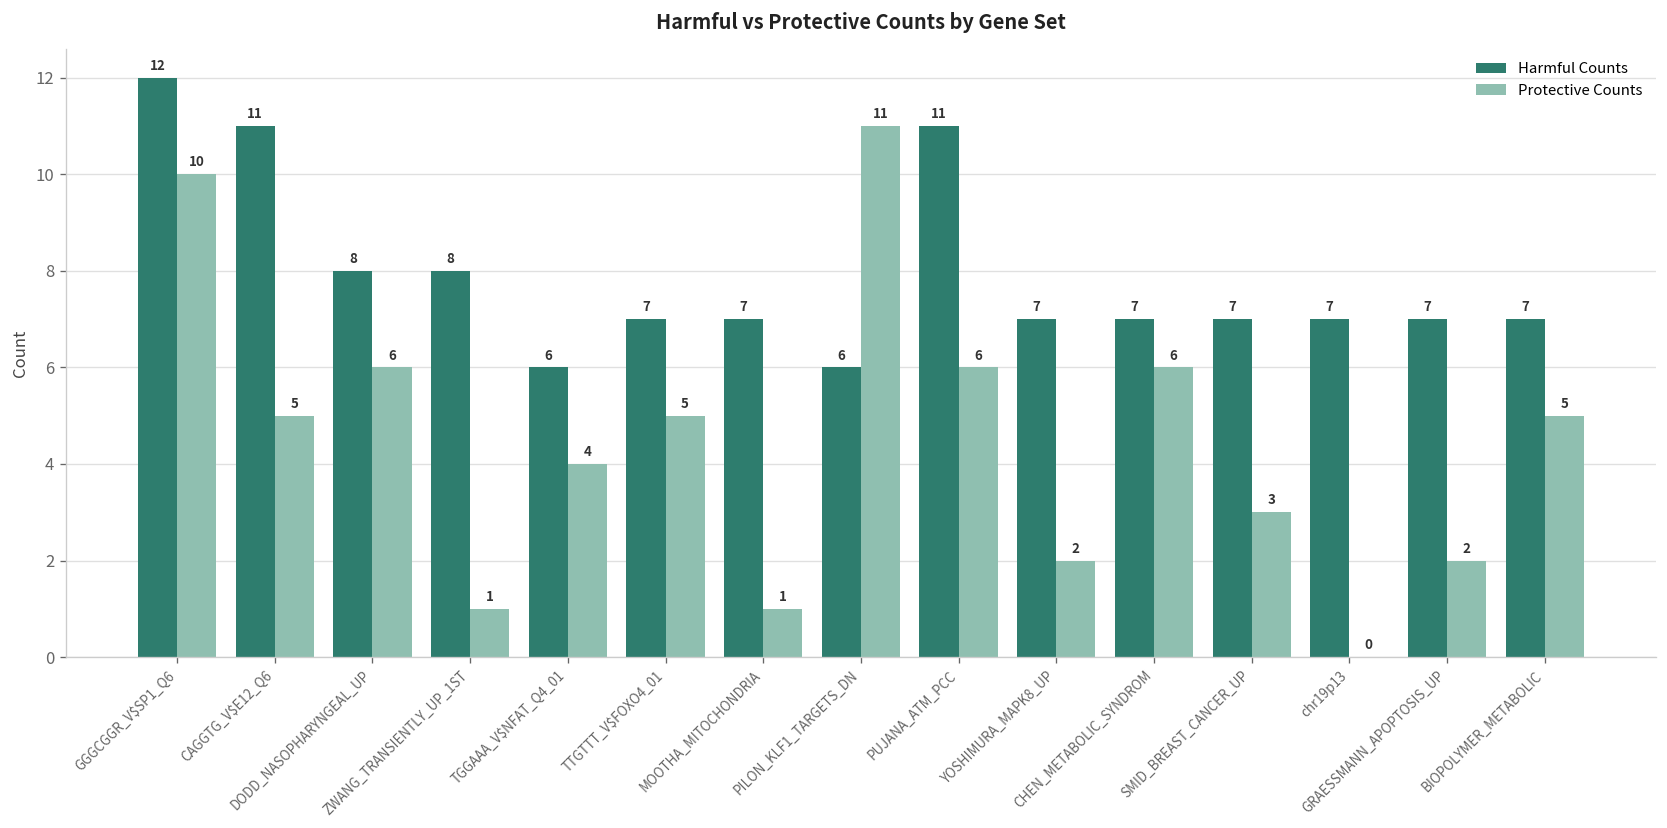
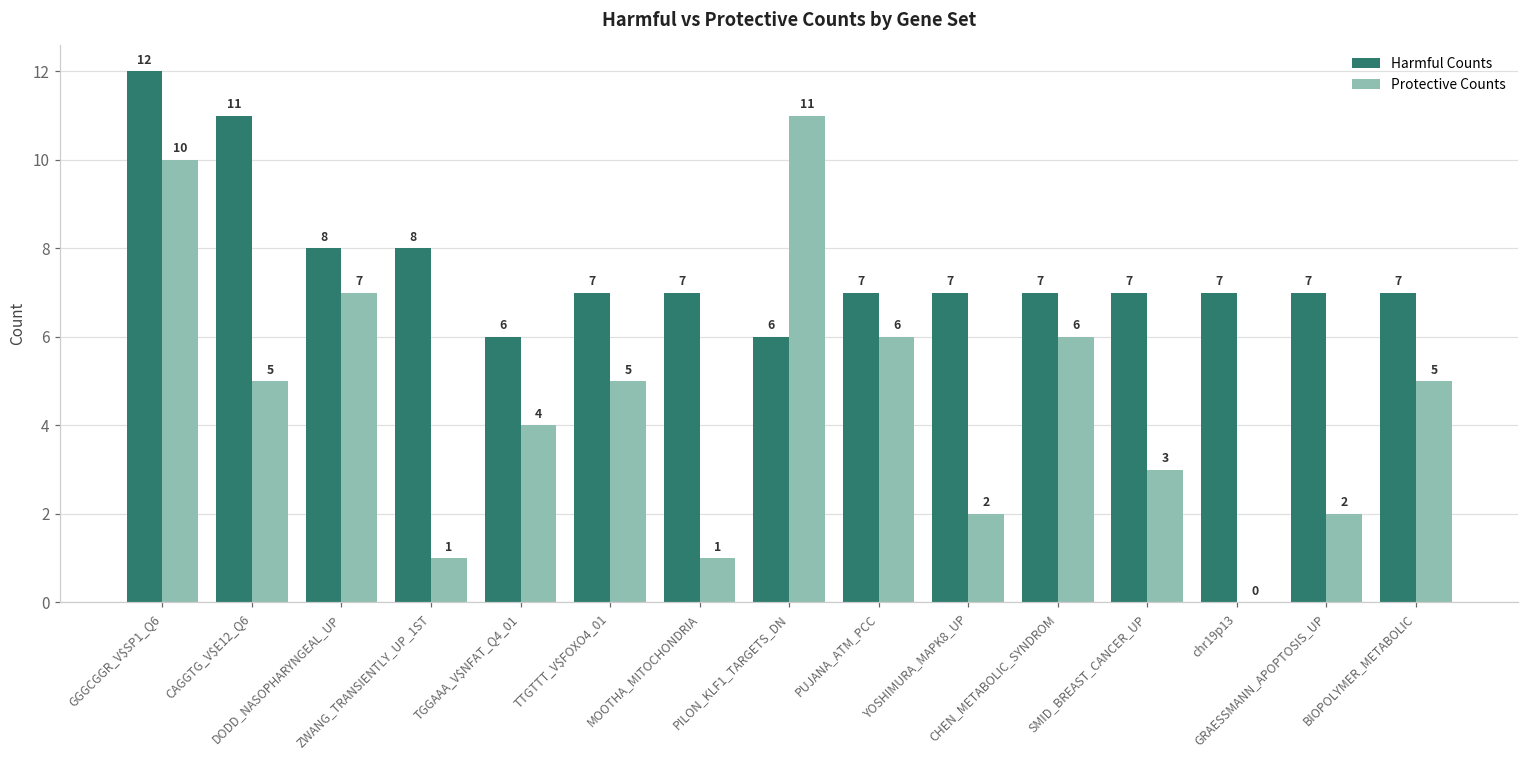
  {
    "Harmful Counts": {
      "GGGCGGR_V$SP1_Q6": 12,
      "CAGGTG_V$E12_Q6": 11,
      "DODD_NASOPHARYNGEAL_UP": 8,
      "ZWANG_TRANSIENTLY_UP_1ST": 8,
      "TGGAAA_V$NFAT_Q4_01": 6,
      "TTGTTT_V$FOXO4_01": 7,
      "MOOTHA_MITOCHONDRIA": 7,
      "PILON_KLF1_TARGETS_DN": 6,
-     "PUJANA_ATM_PCC": 11,
+     "PUJANA_ATM_PCC": 7,
      "YOSHIMURA_MAPK8_UP": 7,
      "CHEN_METABOLIC_SYNDROM": 7,
      "SMID_BREAST_CANCER_UP": 7,
      "chr19p13": 7,
      "GRAESSMANN_APOPTOSIS_UP": 7,
      "BIOPOLYMER_METABOLIC": 7
    },
    "Protective Counts": {
      "GGGCGGR_V$SP1_Q6": 10,
      "CAGGTG_V$E12_Q6": 5,
-     "DODD_NASOPHARYNGEAL_UP": 6,
+     "DODD_NASOPHARYNGEAL_UP": 7,
      "ZWANG_TRANSIENTLY_UP_1ST": 1,
      "TGGAAA_V$NFAT_Q4_01": 4,
      "TTGTTT_V$FOXO4_01": 5,
      "MOOTHA_MITOCHONDRIA": 1,
      "PILON_KLF1_TARGETS_DN": 11,
      "PUJANA_ATM_PCC": 6,
      "YOSHIMURA_MAPK8_UP": 2,
      "CHEN_METABOLIC_SYNDROM": 6,
      "SMID_BREAST_CANCER_UP": 3,
      "chr19p13": 0,
      "GRAESSMANN_APOPTOSIS_UP": 2,
      "BIOPOLYMER_METABOLIC": 5
    }
  }
